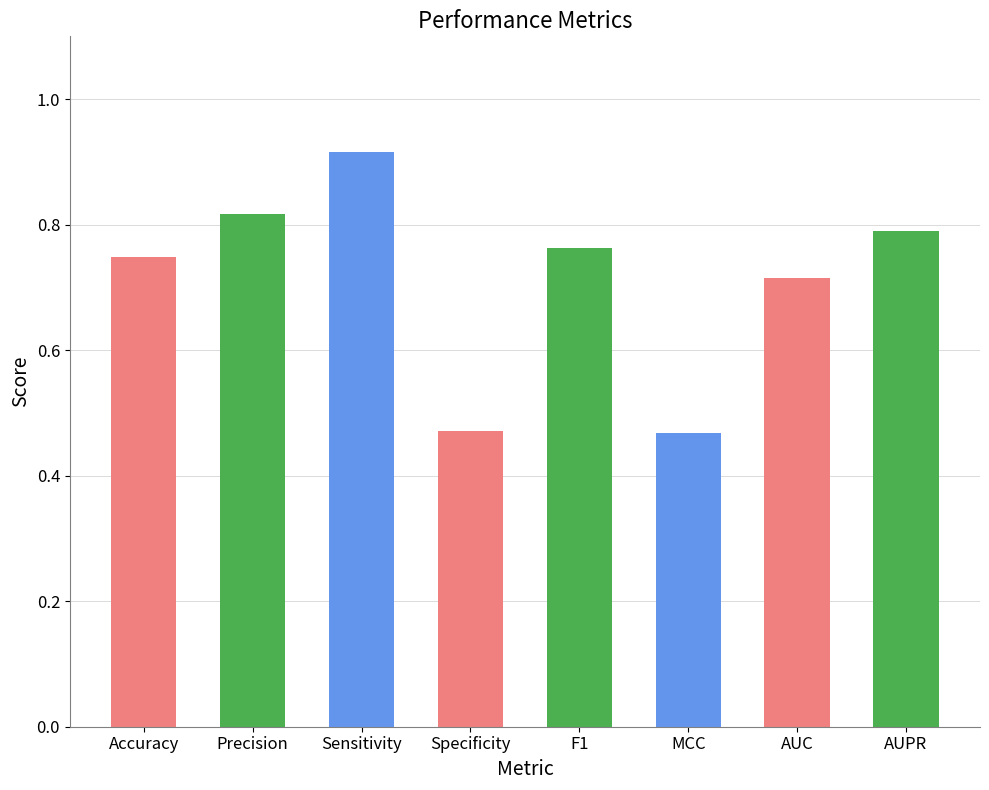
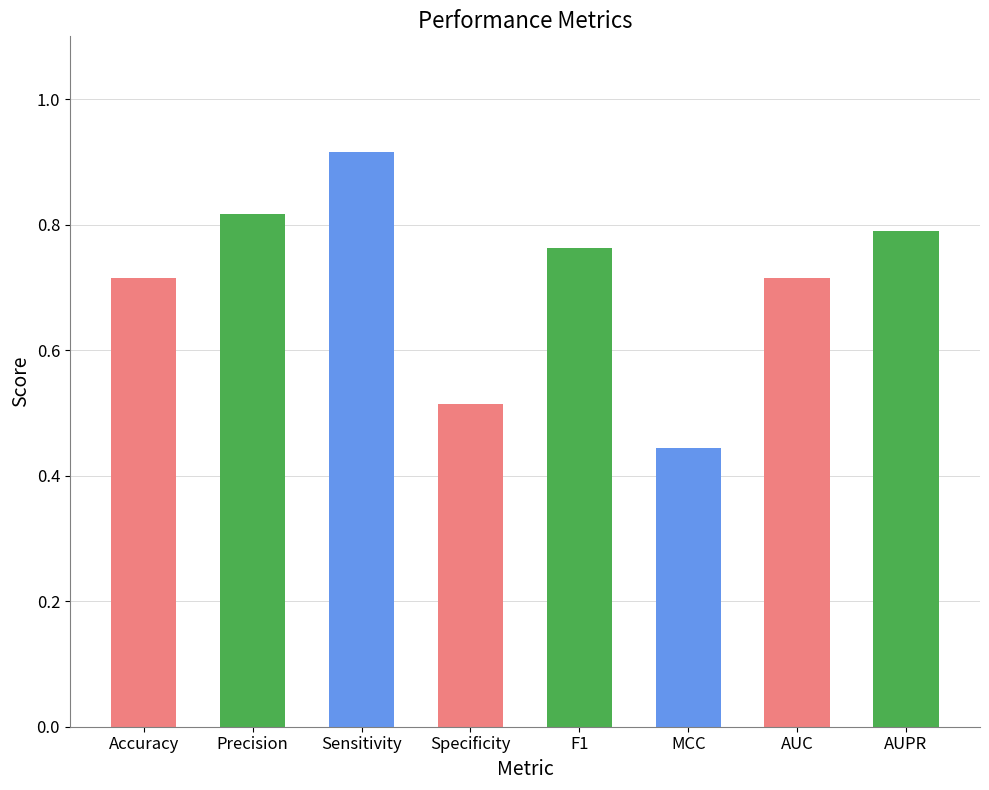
  {
-   "Accuracy": 0.75,
+   "Accuracy": 0.71,
    "Precision": 0.82,
    "Sensitivity": 0.92,
-   "Specificity": 0.47,
+   "Specificity": 0.51,
    "F1": 0.76,
-   "MCC": 0.47,
+   "MCC": 0.44,
    "AUC": 0.71,
    "AUPR": 0.79
  }
